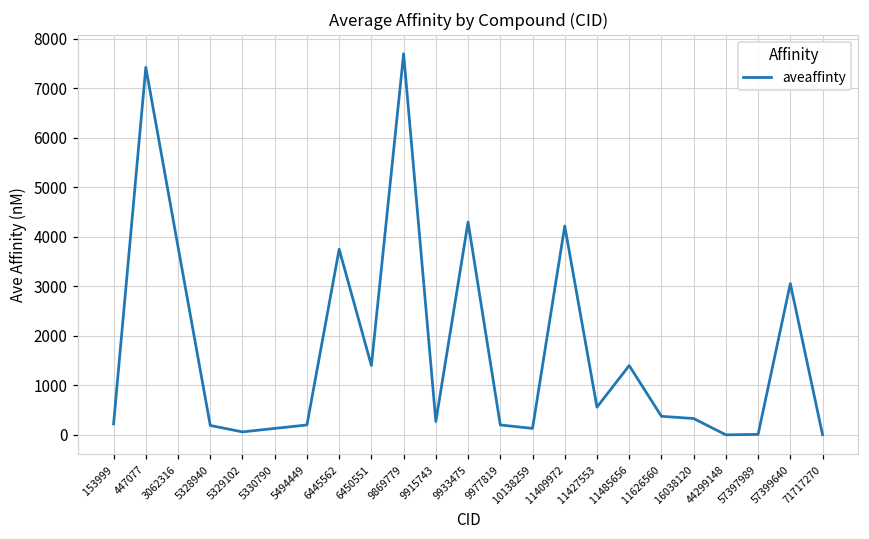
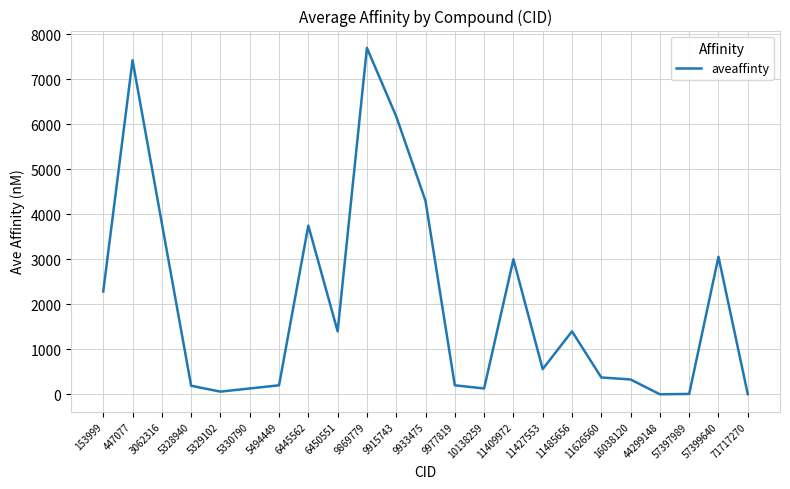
  {
-   "153999": 200,
+   "153999": 2300,
    "447077": 7400,
    "3062316": 3800,
    "5328940": 200,
    "5329102": 100,
    "5330790": 100,
    "5494449": 200,
    "6445562": 3800,
    "6450551": 1400,
    "9869779": 7700,
-   "9915743": 300,
+   "9915743": 6200,
    "9933475": 4300,
    "9977819": 200,
    "10138259": 100,
-   "11409972": 4200,
+   "11409972": 3000,
    "11427553": 600,
    "11485656": 1400,
    "11626560": 400,
    "16038120": 300,
    "44299148": 0,
    "57397989": 0,
    "57399640": 3100,
    "71717270": 0
  }
